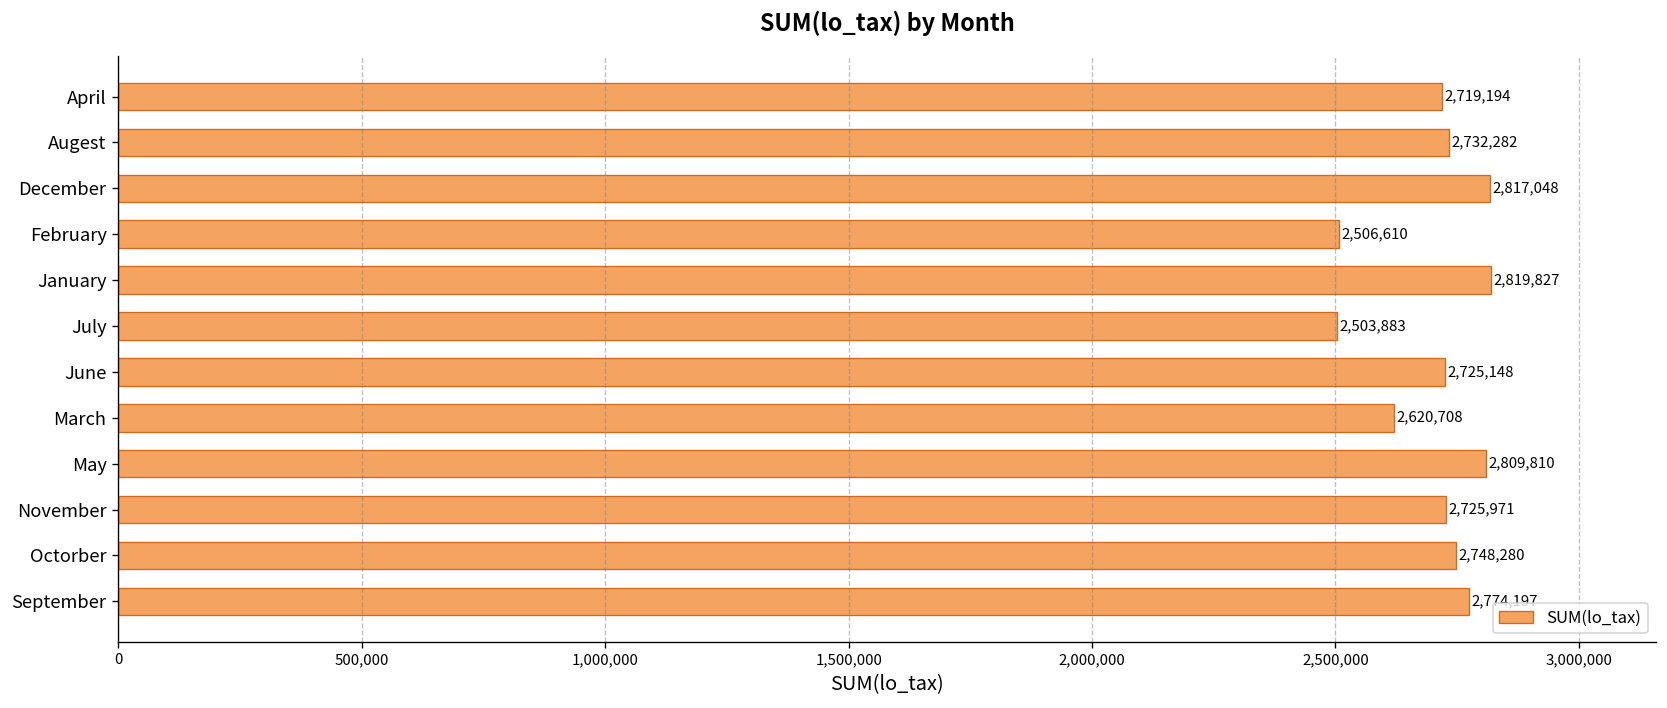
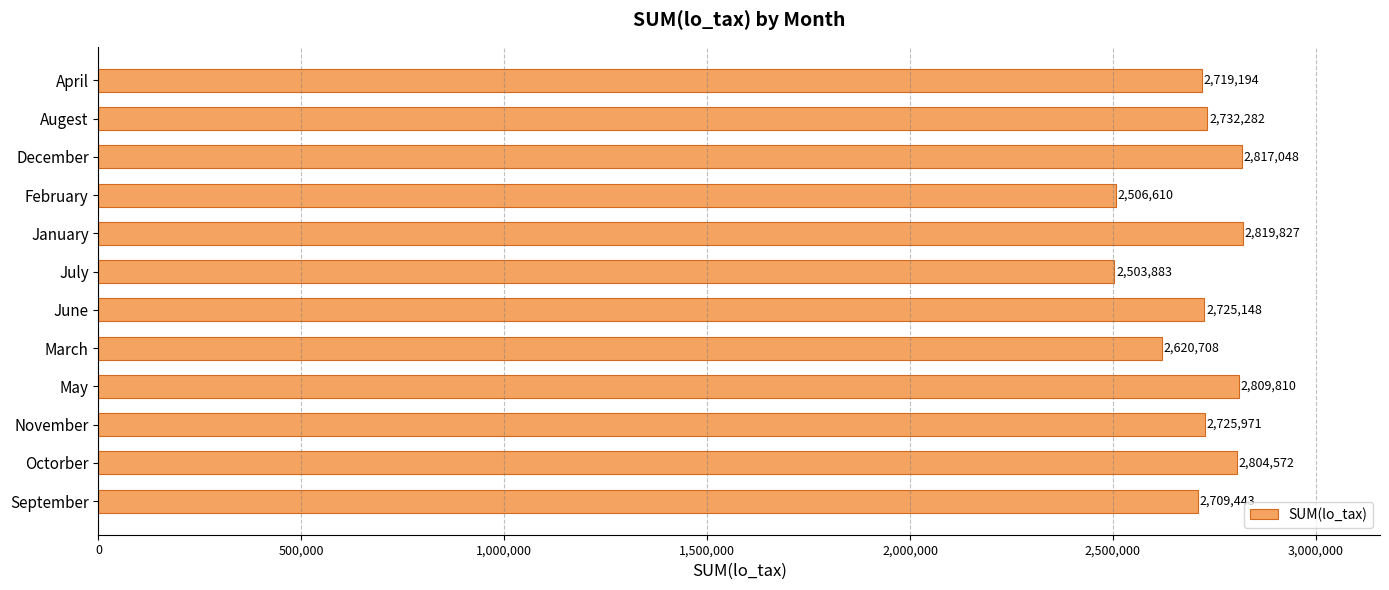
  {
    "April": "2,719,194",
    "Augest": "2,732,282",
    "December": "2,817,048",
    "February": "2,506,610",
    "January": "2,819,827",
    "July": "2,503,883",
    "June": "2,725,148",
    "March": "2,620,708",
    "May": "2,809,810",
    "November": "2,725,971",
-   "Octorber": "2,748,280",
-   "September": "2,770,000"
+   "Octorber": "2,804,572",
+   "September": "2,710,000"
  }
